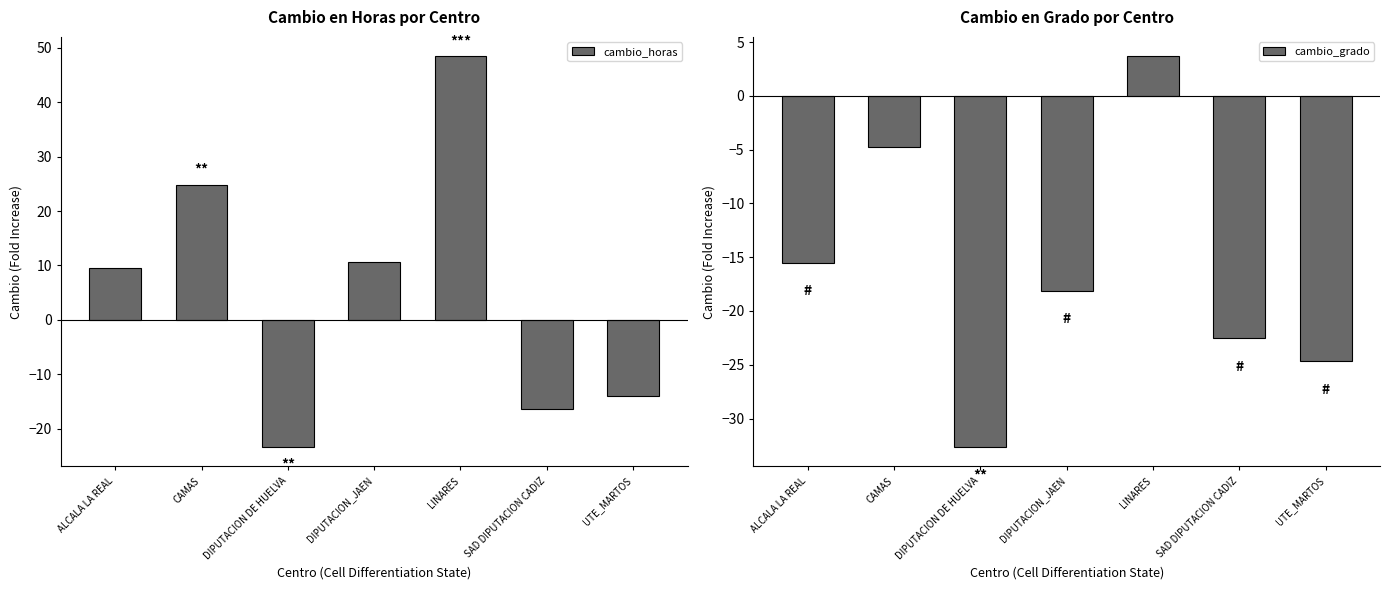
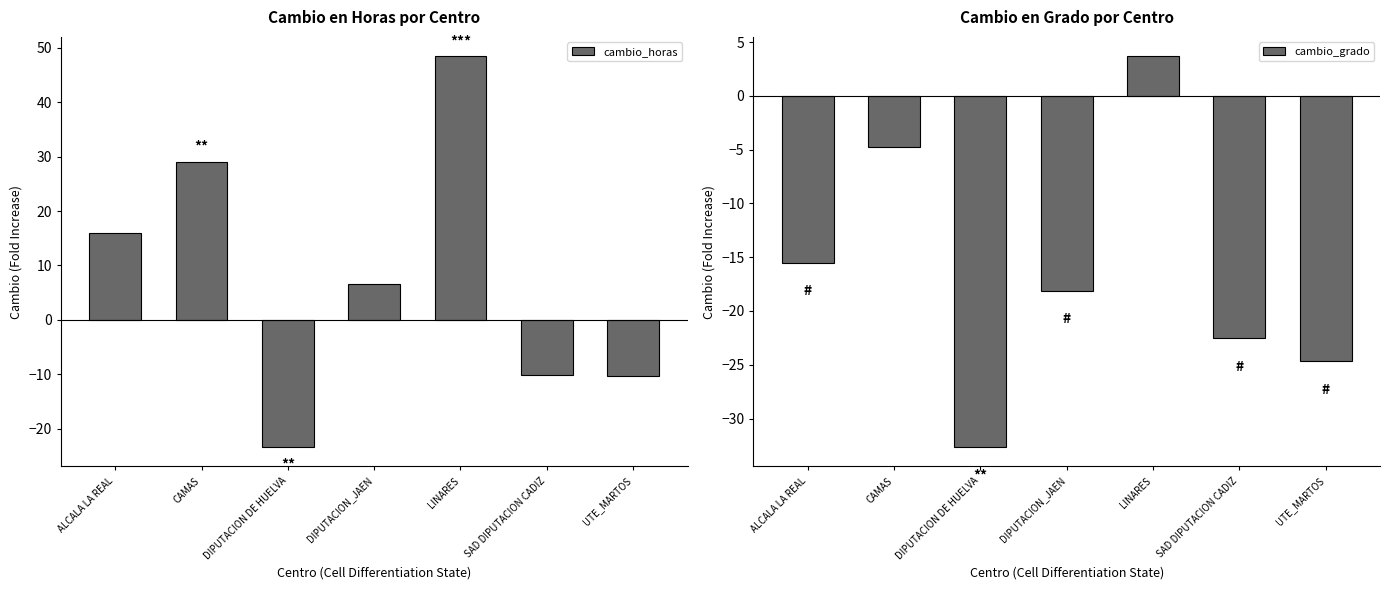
  {
    "Cambio en Horas por Centro": {
-     "ALCALA LA REAL": 10,
-     "CAMAS": 25,
+     "ALCALA LA REAL": 16,
+     "CAMAS": 29,
      "DIPUTACION DE HUELVA": -23,
-     "DIPUTACION_JAEN": 11,
+     "DIPUTACION_JAEN": 7,
      "LINARES": 48,
-     "SAD DIPUTACION CADIZ": -16,
-     "UTE_MARTOS": -14
+     "SAD DIPUTACION CADIZ": -10,
+     "UTE_MARTOS": -10
    },
    "Cambio en Grado por Centro": {
      "ALCALA LA REAL": -15.5,
      "CAMAS": -4.8,
      "DIPUTACION DE HUELVA": -32.6,
      "DIPUTACION_JAEN": -18.1,
      "LINARES": 3.7,
      "SAD DIPUTACION CADIZ": -22.6,
      "UTE_MARTOS": -24.7
    }
  }
